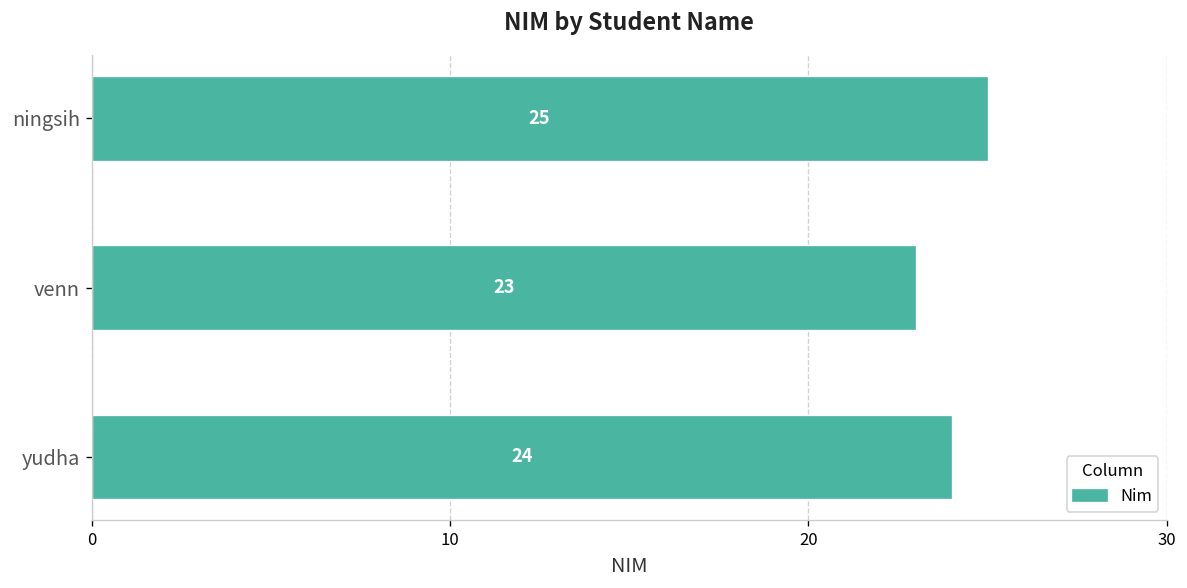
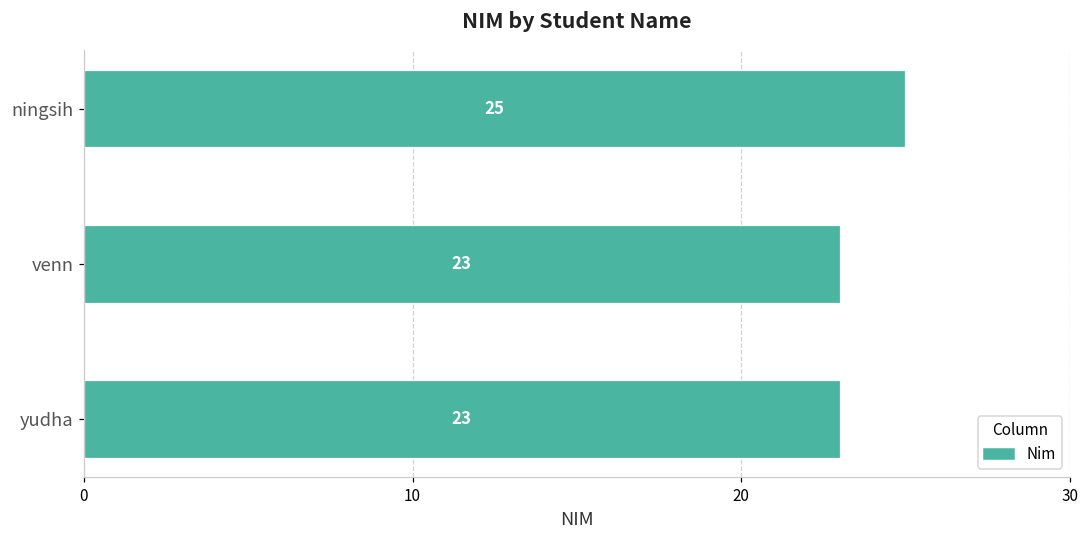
  {
    "ningsih": 25,
    "venn": 23,
-   "yudha": 24
+   "yudha": 23
  }
